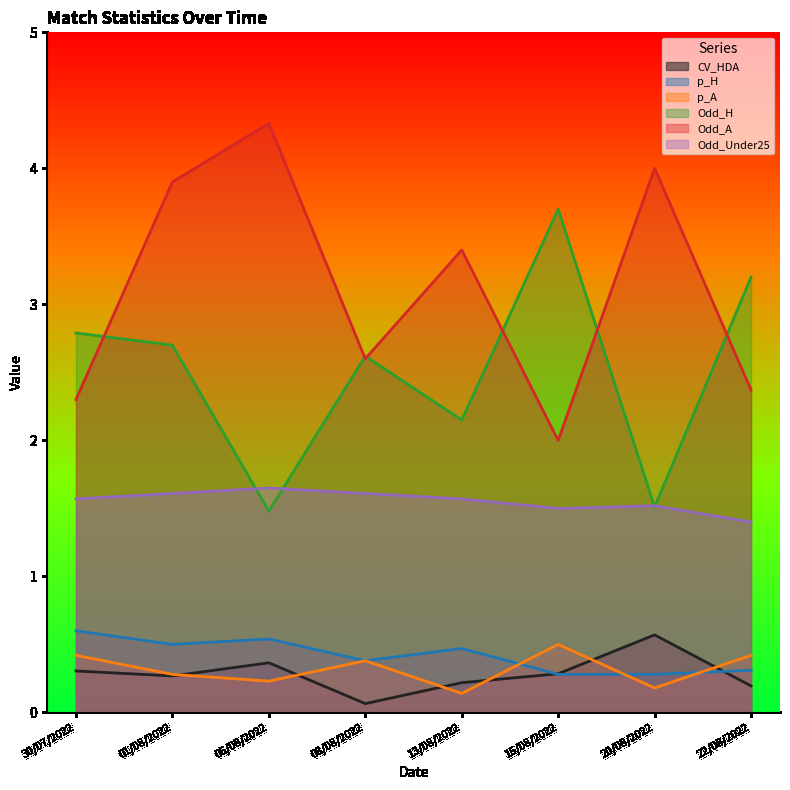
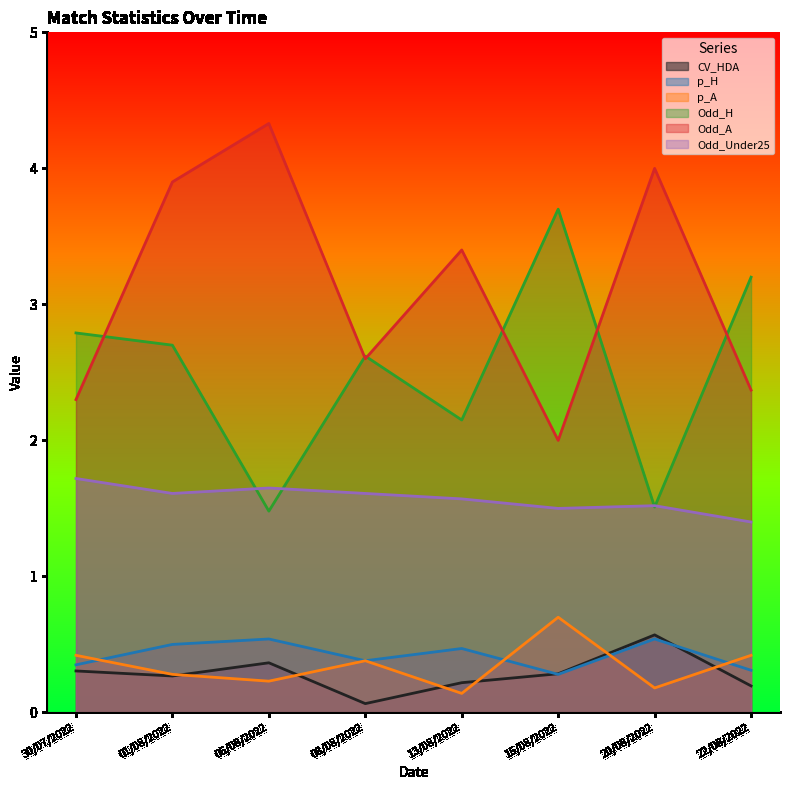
  {
    "CV_HDA": {
      "30/07/2022": 0.31,
      "06/08/2022": 0.37,
      "08/08/2022": 0.06,
      "13/08/2022": 0.22,
      "20/08/2022": 0.57,
      "22/08/2022": 0.20
    },
    "p_H": {
-     "30/07/2022": 0.60,
+     "30/07/2022": 0.35,
      "01/08/2022": 0.50,
      "06/08/2022": 0.54,
      "13/08/2022": 0.47,
-     "20/08/2022": 0.28,
+     "20/08/2022": 0.54,
      "22/08/2022": 0.31
    },
    "p_A": {
      "30/07/2022": 0.42,
      "06/08/2022": 0.23,
      "13/08/2022": 0.14,
-     "15/08/2022": 0.5,
+     "15/08/2022": 0.7,
      "20/08/2022": 0.18,
      "22/08/2022": 0.42
    },
    "Odd_H": {
      "30/07/2022": 2.79,
      "01/08/2022": 2.70,
      "06/08/2022": 1.48,
      "08/08/2022": 2.62,
      "13/08/2022": 2.15,
      "15/08/2022": 3.70,
      "22/08/2022": 3.20
    },
    "Odd_A": {
      "30/07/2022": 2.30,
      "01/08/2022": 3.90,
      "06/08/2022": 4.33,
      "08/08/2022": 2.60,
      "13/08/2022": 3.40,
      "15/08/2022": 2.00,
      "20/08/2022": 4.00,
      "22/08/2022": 2.37
    },
    "Odd_Under25": {
-     "30/07/2022": 1.57,
+     "30/07/2022": 1.72,
      "01/08/2022": 1.61,
      "06/08/2022": 1.65,
      "08/08/2022": 1.61,
      "13/08/2022": 1.57,
      "15/08/2022": 1.50,
      "22/08/2022": 1.40
    }
  }
